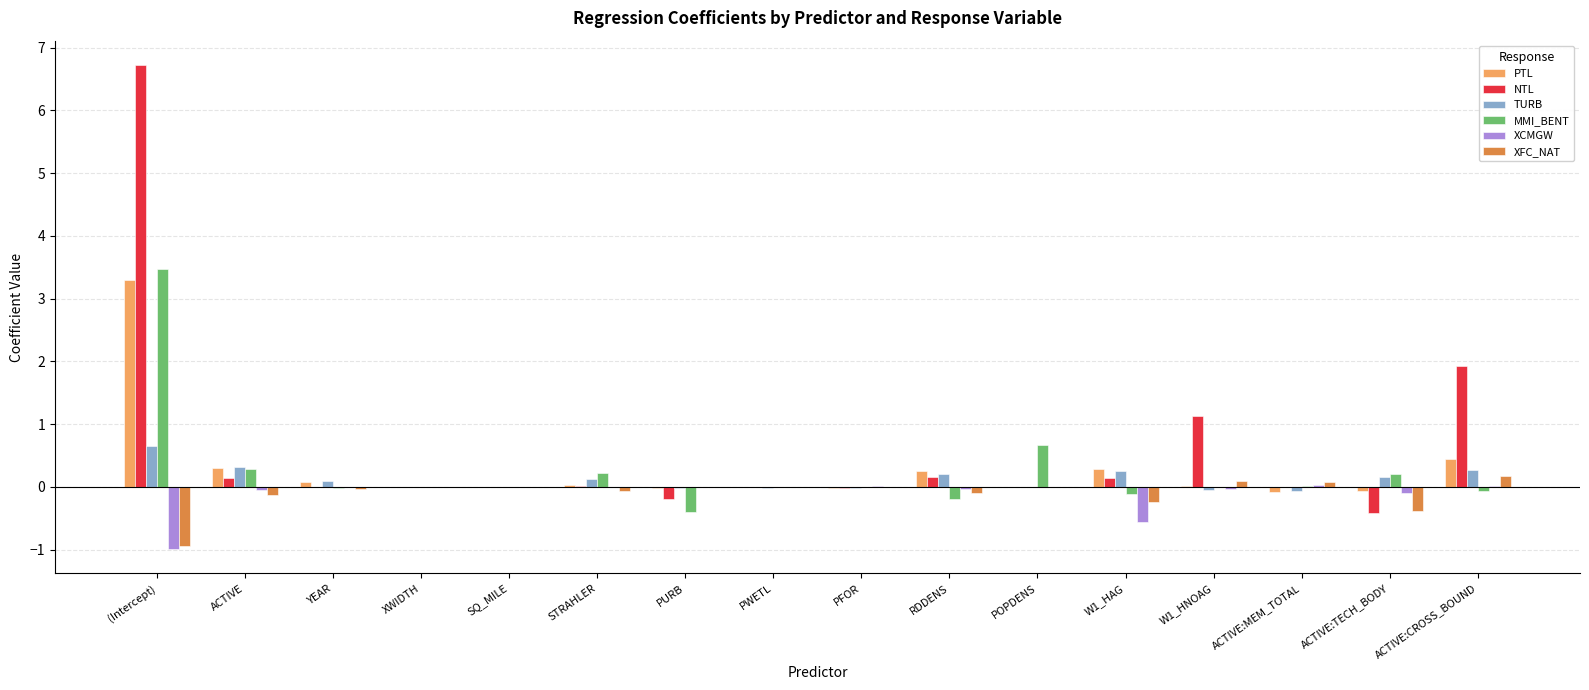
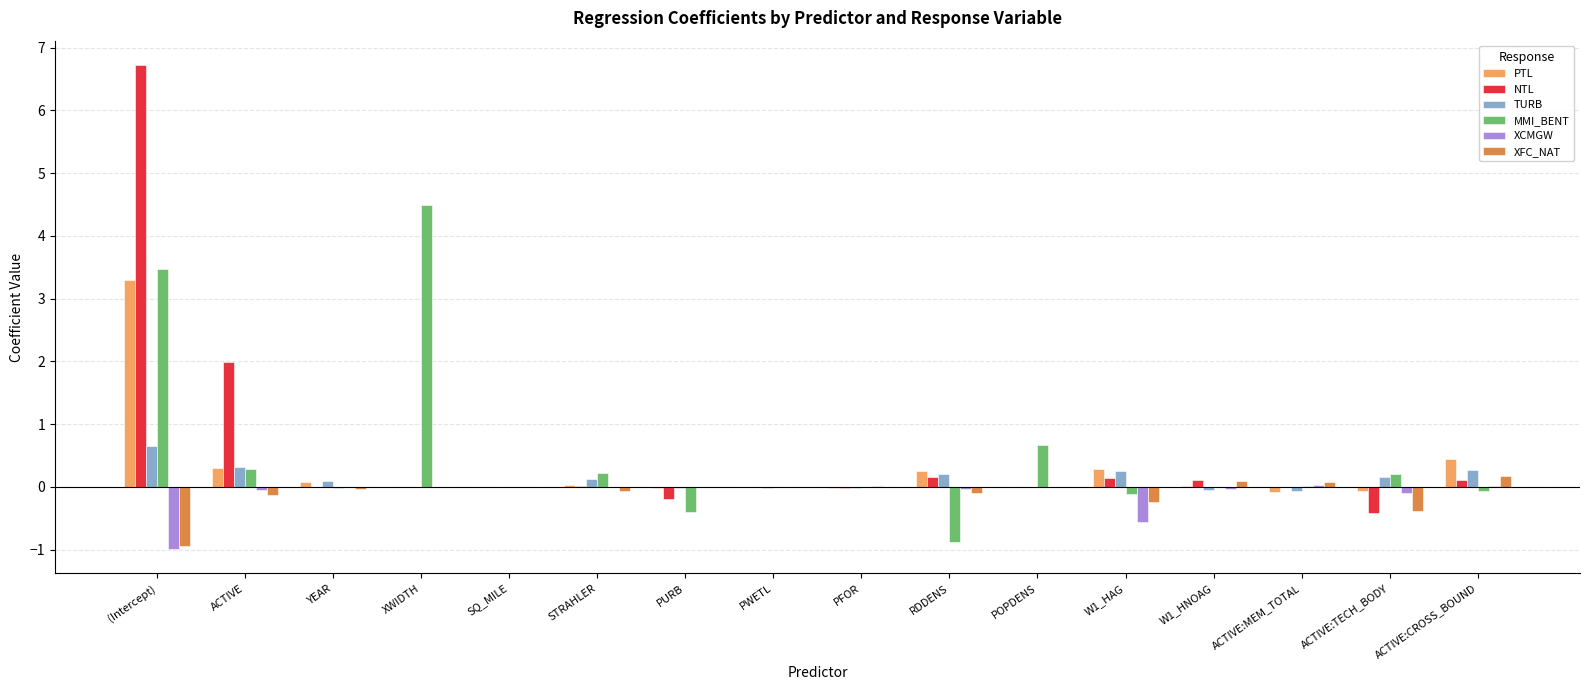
  {
    "NTL": {
      "(Intercept)": 6.7,
-     "ACTIVE": 0.1,
+     "ACTIVE": 2.0,
      "PURB": -0.2,
      "RDDENS": 0.2,
      "W1_HAG": 0.1,
-     "W1_HNOAG": 1.1,
+     "W1_HNOAG": 0.1,
      "ACTIVE:TECH_BODY": -0.4,
-     "ACTIVE:CROSS_BOUND": 1.9
+     "ACTIVE:CROSS_BOUND": 0.1
    },
    "MMI_BENT": {
      "(Intercept)": 3.5,
      "ACTIVE": 0.3,
-     "XWIDTH": 0.0,
+     "XWIDTH": 4.5,
      "STRAHLER": 0.2,
      "PURB": -0.4,
-     "RDDENS": -0.2,
+     "RDDENS": -0.9,
      "POPDENS": 0.7,
      "W1_HAG": -0.1,
      "ACTIVE:TECH_BODY": 0.2,
      "ACTIVE:CROSS_BOUND": -0.1
    }
  }
